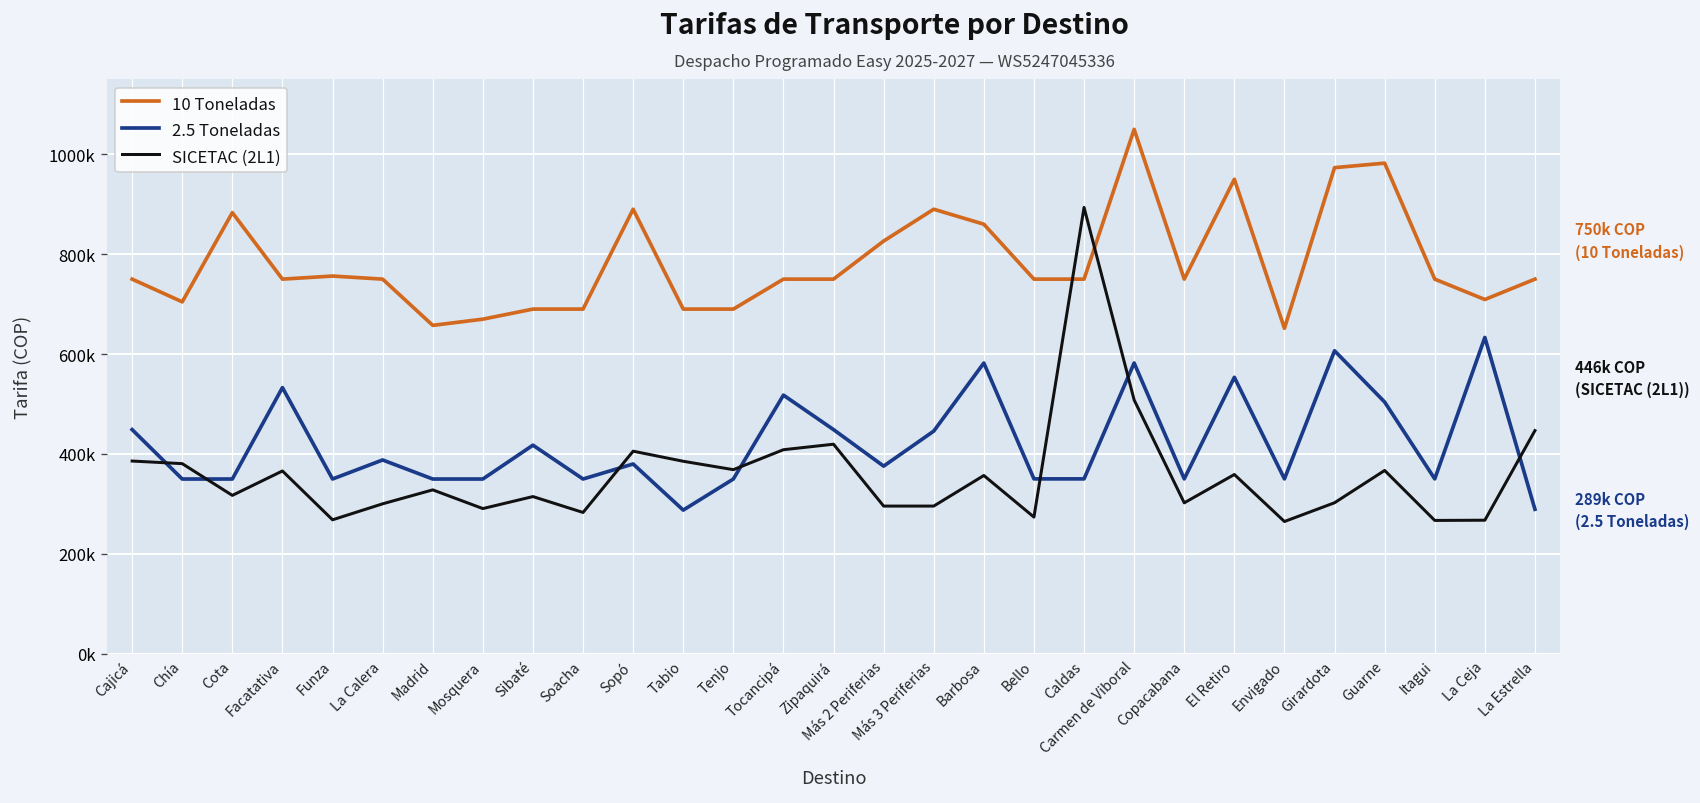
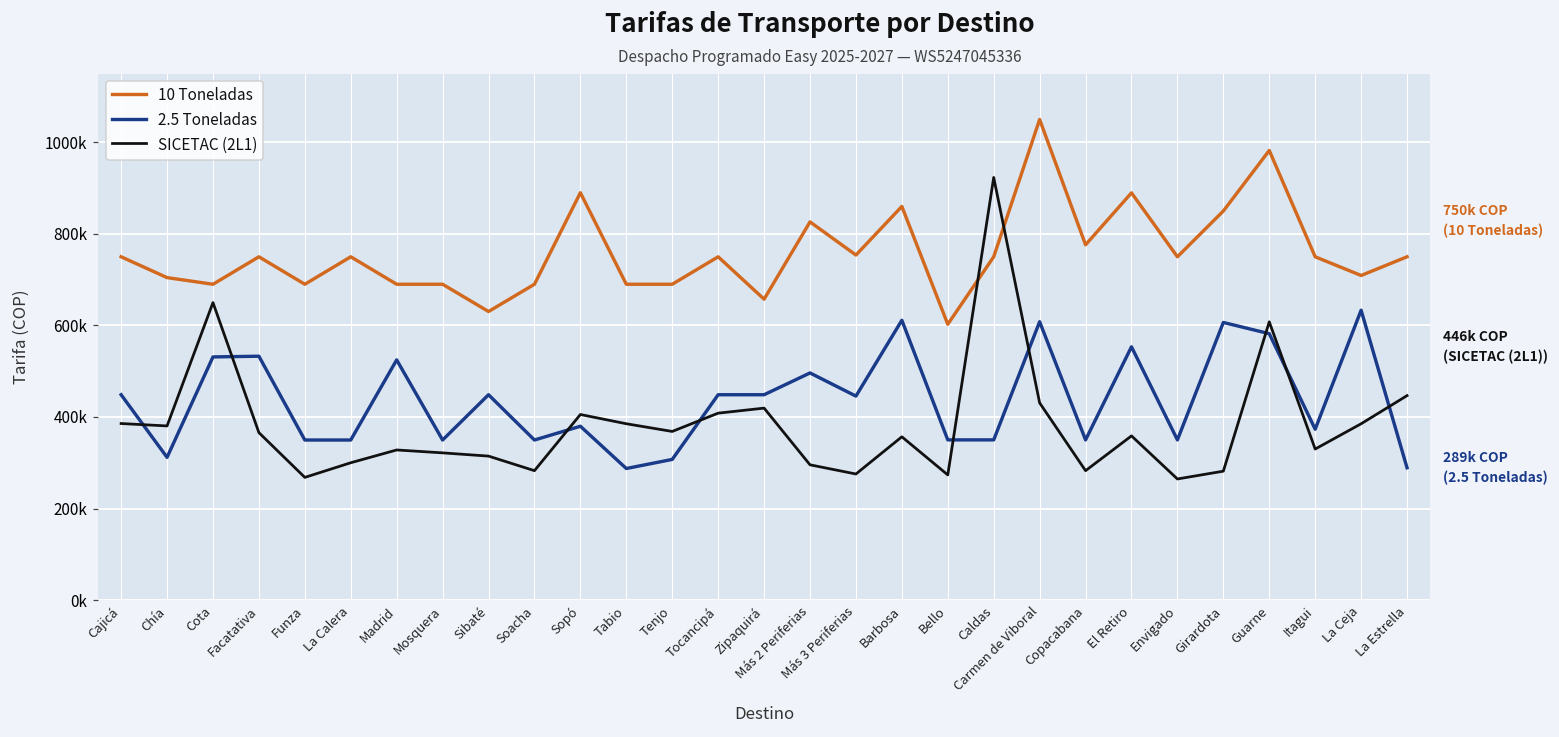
  {
    "10 Toneladas": {
      "Cajicá": 750000,
      "Chía": 700000,
-     "Cota": 880000,
+     "Cota": 690000,
      "Facatativa": 750000,
-     "Funza": 760000,
+     "Funza": 690000,
      "La Calera": 750000,
-     "Madrid": 660000,
-     "Mosquera": 670000,
-     "Sibaté": 690000,
+     "Madrid": 690000,
+     "Mosquera": 690000,
+     "Sibaté": 630000,
      "Soacha": 690000,
      "Sopó": 890000,
      "Tabio": 690000,
      "Tenjo": 690000,
      "Tocancipá": 750000,
-     "Zipaquirá": 750000,
+     "Zipaquirá": 660000,
      "Más 2 Periferias": 830000,
-     "Más 3 Periferias": 890000,
+     "Más 3 Periferias": 750000,
      "Barbosa": 860000,
-     "Bello": 750000,
+     "Bello": 600000,
      "Caldas": 750000,
      "Carmen de Viboral": 1050000,
-     "Copacabana": 750000,
-     "El Retiro": 950000,
-     "Envigado": 650000,
-     "Girardota": 970000,
+     "Copacabana": 780000,
+     "El Retiro": 890000,
+     "Envigado": 750000,
+     "Girardota": 850000,
      "Guarne": 980000,
      "Itagui": 750000,
      "La Ceja": 710000,
      "La Estrella": 750000
    },
    "2.5 Toneladas": {
      "Cajicá": 450000,
-     "Chía": 350000,
-     "Cota": 350000,
+     "Chía": 310000,
+     "Cota": 530000,
      "Facatativa": 530000,
      "Funza": 350000,
-     "La Calera": 390000,
-     "Madrid": 350000,
+     "La Calera": 350000,
+     "Madrid": 520000,
      "Mosquera": 350000,
-     "Sibaté": 420000,
+     "Sibaté": 450000,
      "Soacha": 350000,
      "Sopó": 380000,
      "Tabio": 290000,
-     "Tenjo": 350000,
-     "Tocancipá": 520000,
+     "Tenjo": 310000,
+     "Tocancipá": 450000,
      "Zipaquirá": 450000,
-     "Más 2 Periferias": 380000,
+     "Más 2 Periferias": 500000,
      "Más 3 Periferias": 450000,
-     "Barbosa": 580000,
+     "Barbosa": 610000,
      "Bello": 350000,
      "Caldas": 350000,
-     "Carmen de Viboral": 580000,
+     "Carmen de Viboral": 610000,
      "Copacabana": 350000,
      "El Retiro": 550000,
      "Envigado": 350000,
      "Girardota": 610000,
-     "Guarne": 500000,
-     "Itagui": 350000,
+     "Guarne": 580000,
+     "Itagui": 370000,
      "La Ceja": 630000,
      "La Estrella": 290000
    },
    "SICETAC (2L1)": {
      "Cajicá": 390000,
      "Chía": 380000,
-     "Cota": 320000,
+     "Cota": 650000,
      "Facatativa": 370000,
      "Funza": 270000,
      "La Calera": 300000,
      "Madrid": 330000,
-     "Mosquera": 290000,
+     "Mosquera": 320000,
      "Sibaté": 310000,
      "Soacha": 280000,
      "Sopó": 410000,
      "Tabio": 390000,
      "Tenjo": 370000,
      "Tocancipá": 410000,
      "Zipaquirá": 420000,
      "Más 2 Periferias": 300000,
-     "Más 3 Periferias": 300000,
+     "Más 3 Periferias": 280000,
      "Barbosa": 360000,
      "Bello": 270000,
-     "Caldas": 890000,
-     "Carmen de Viboral": 510000,
-     "Copacabana": 300000,
+     "Caldas": 920000,
+     "Carmen de Viboral": 430000,
+     "Copacabana": 280000,
      "El Retiro": 360000,
      "Envigado": 260000,
-     "Girardota": 300000,
-     "Guarne": 370000,
-     "Itagui": 270000,
-     "La Ceja": 270000,
+     "Girardota": 280000,
+     "Guarne": 610000,
+     "Itagui": 330000,
+     "La Ceja": 390000,
      "La Estrella": 450000
    }
  }
